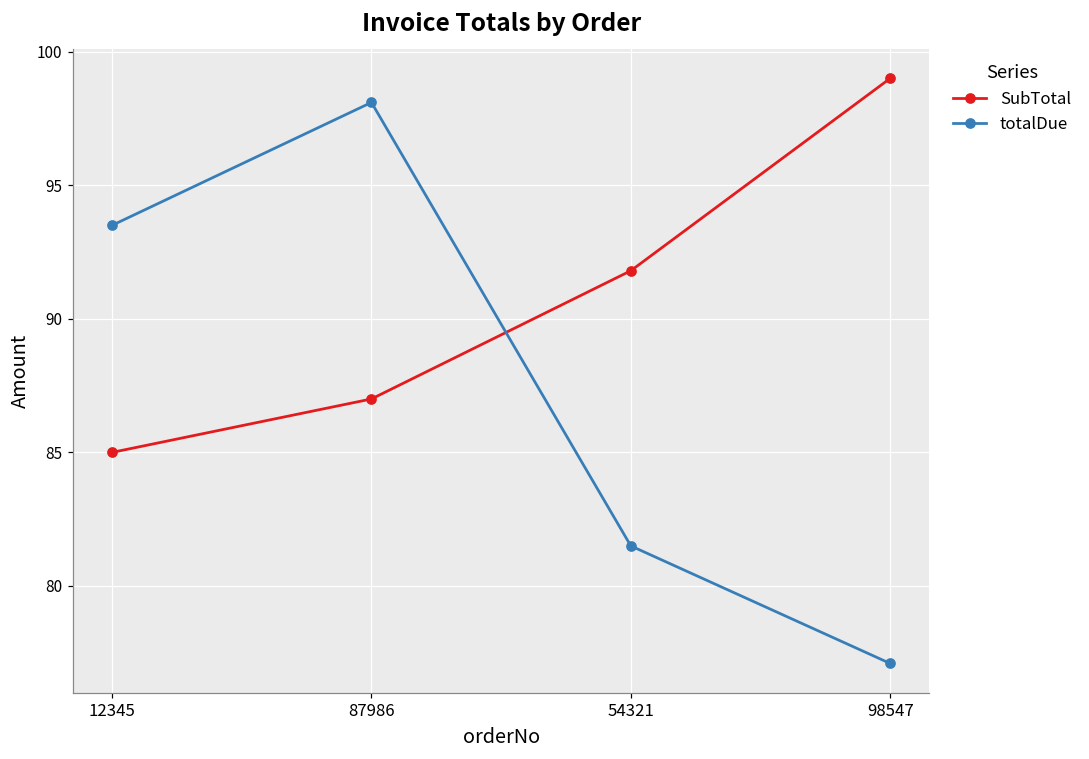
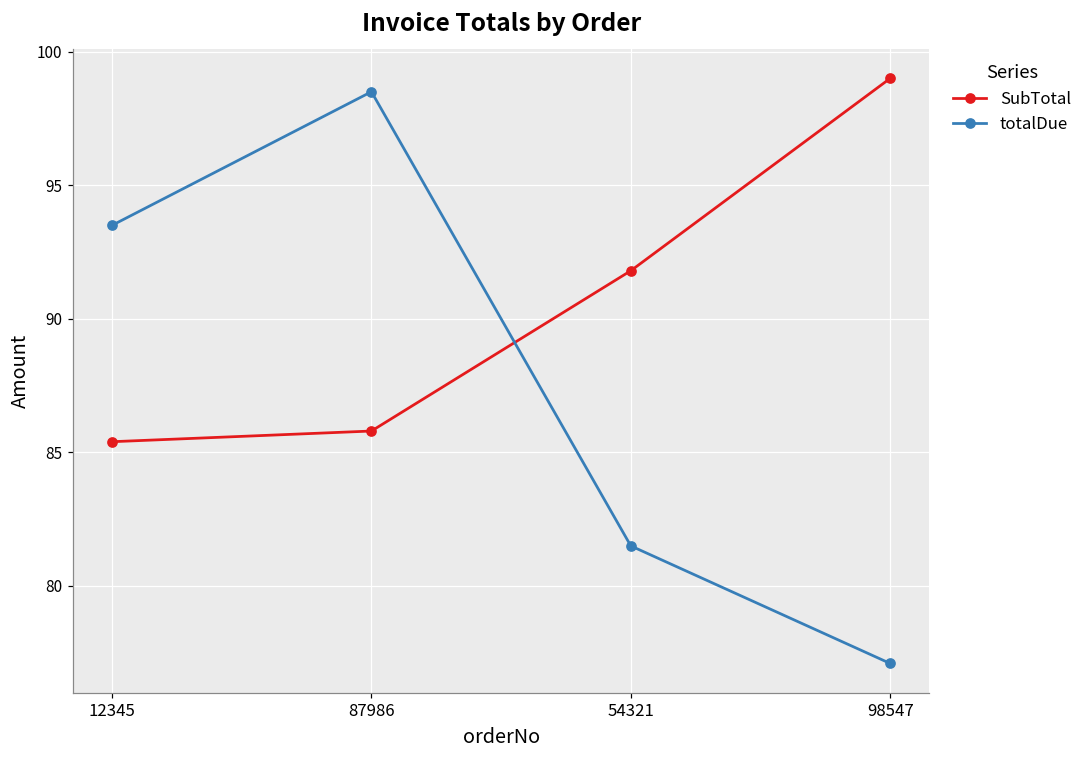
  {
    "SubTotal": {
-     "12345": 85.0,
-     "87986": 87.0,
+     "12345": 85.4,
+     "87986": 85.8,
      "54321": 91.8,
      "98547": 99.0
    },
    "totalDue": {
      "12345": 93.5,
-     "87986": 98.1,
+     "87986": 98.5,
      "54321": 81.5,
      "98547": 77.1
    }
  }
